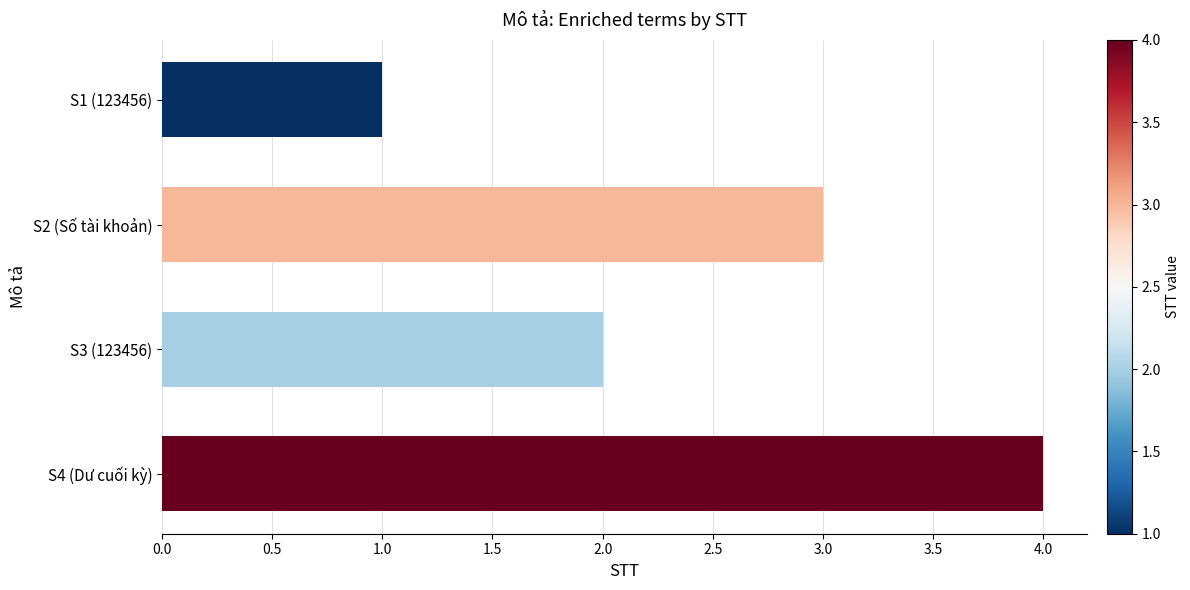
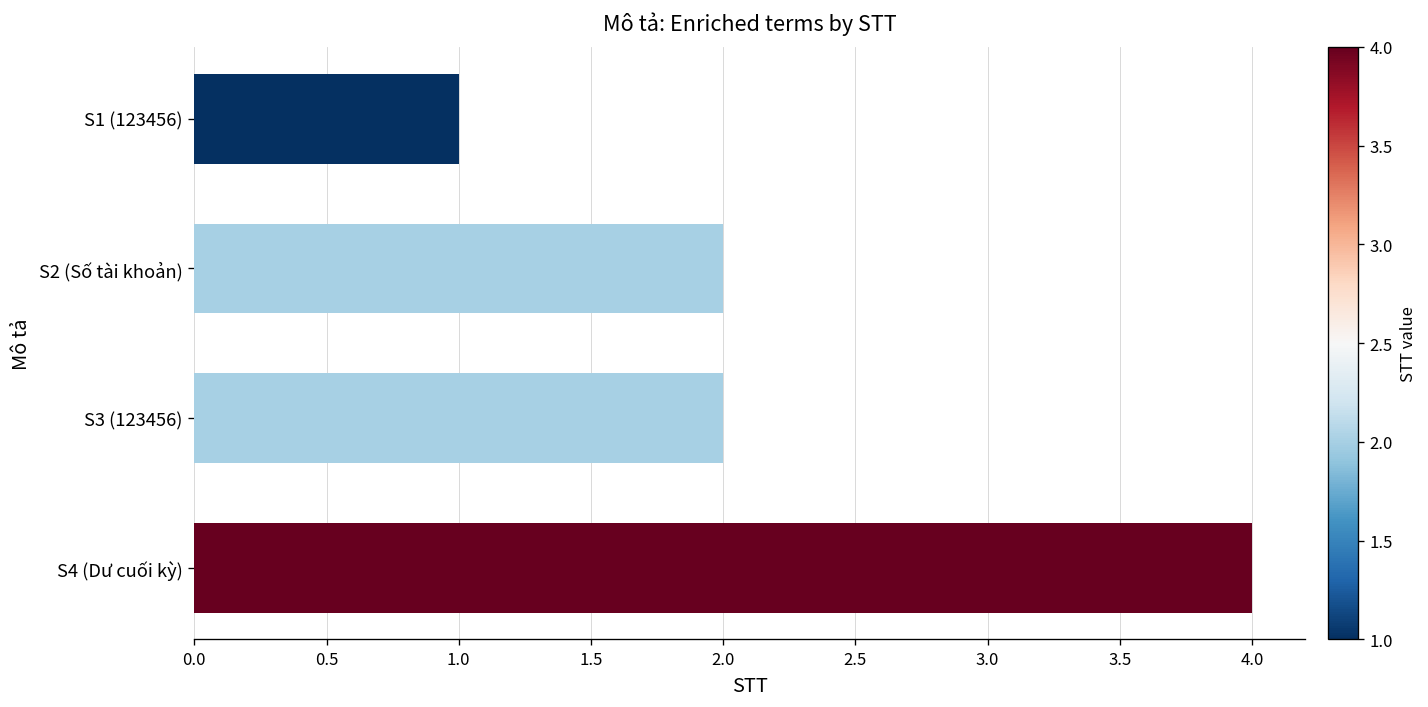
  {
    "S1 (123456)": 1,
-   "S2 (Số tài khoản)": 3,
+   "S2 (Số tài khoản)": 2,
    "S3 (123456)": 2,
    "S4 (Dư cuối kỳ)": 4
  }
